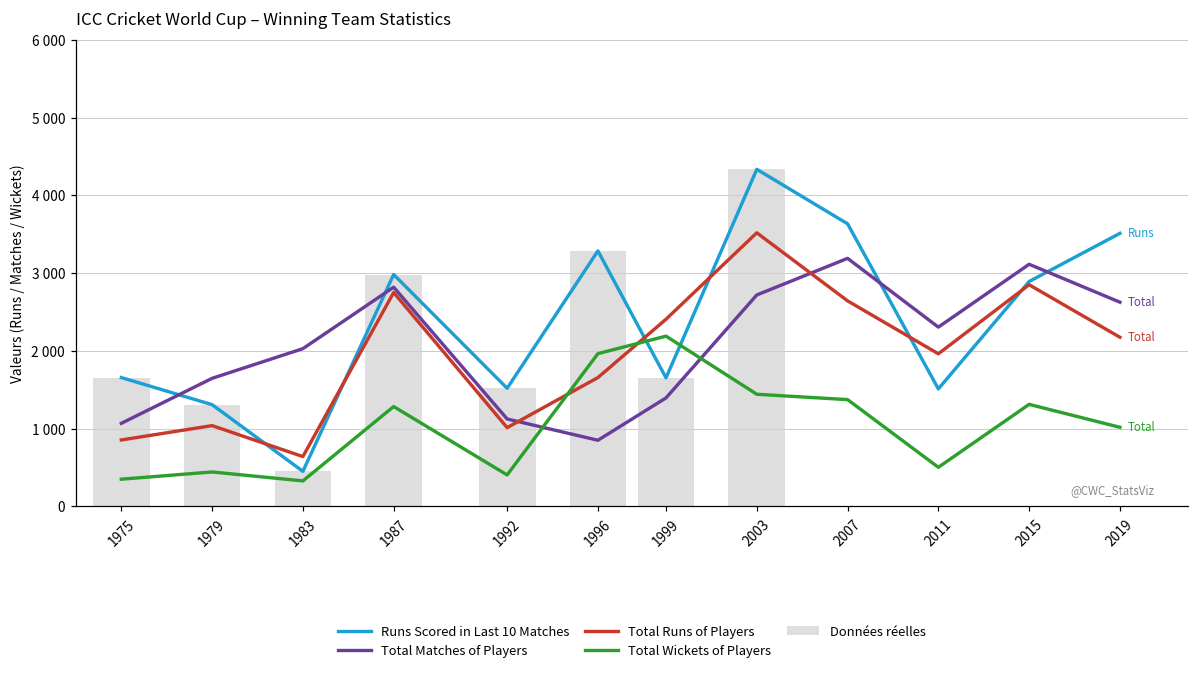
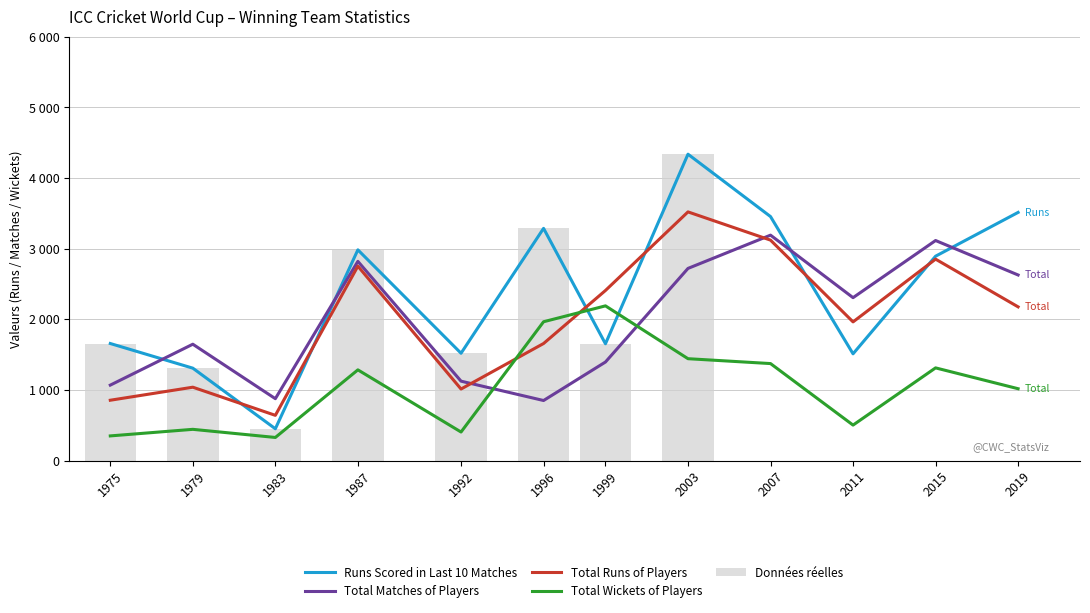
  {
    "Runs Scored in Last 10 Matches": {
      "1975": 1700,
      "1979": 1300,
      "1983": 500,
      "1987": 3000,
      "1992": 1500,
      "1996": 3300,
      "1999": 1700,
      "2003": 4300,
-     "2007": 3600,
+     "2007": 3500,
      "2011": 1500,
      "2015": 2900,
      "2019": 3500
    },
    "Données réelles": {
      "1975": 1700,
      "1979": 1300,
      "1983": 500,
      "1987": 3000,
      "1992": 1500,
      "1996": 3300,
      "1999": 1700,
      "2003": 4300
    },
    "Total Matches of Players": {
      "1975": 1100,
      "1979": 1600,
-     "1983": 2000,
+     "1983": 900,
      "1987": 2800,
      "1992": 1100,
      "1996": 900,
      "1999": 1400,
      "2003": 2700,
      "2007": 3200,
      "2011": 2300,
      "2015": 3100,
      "2019": 2600
    },
    "Total Runs of Players": {
      "1975": 900,
      "1979": 1000,
      "1983": 600,
      "1987": 2800,
      "1992": 1000,
      "1996": 1700,
      "1999": 2400,
      "2003": 3500,
-     "2007": 2600,
+     "2007": 3100,
      "2011": 2000,
      "2015": 2900,
      "2019": 2200
    },
    "Total Wickets of Players": {
      "1975": 300,
      "1979": 400,
      "1983": 300,
      "1987": 1300,
      "1992": 400,
      "1996": 2000,
      "1999": 2200,
      "2003": 1400,
      "2007": 1400,
      "2011": 500,
      "2015": 1300,
      "2019": 1000
    }
  }
